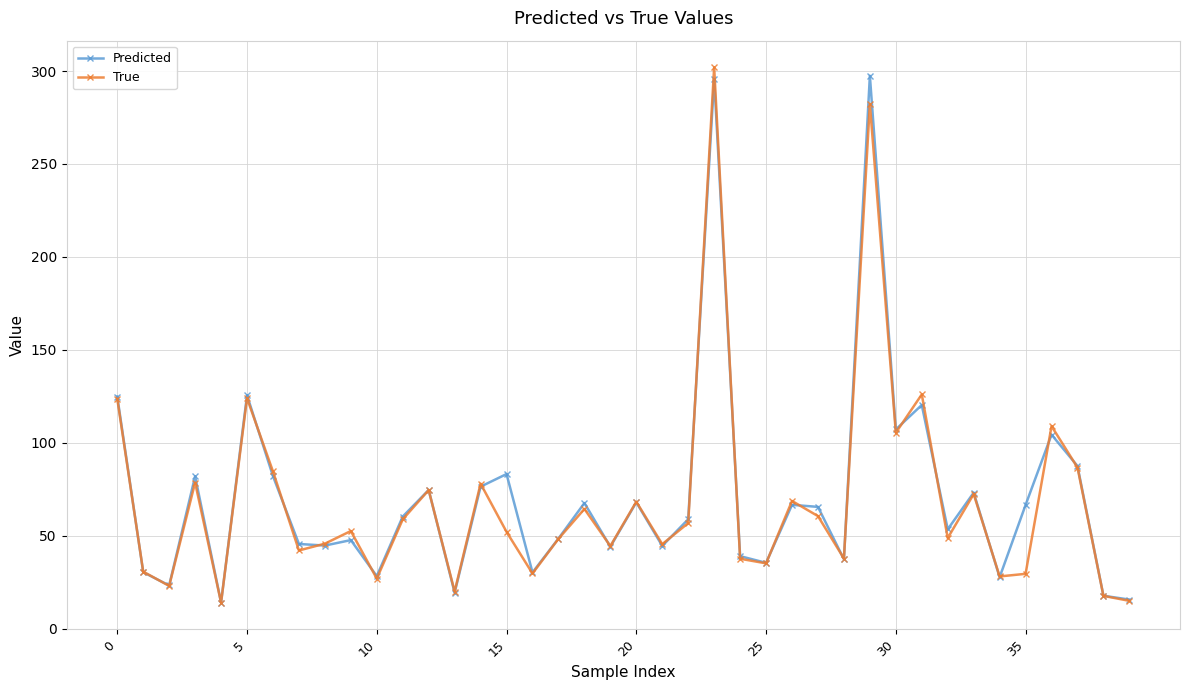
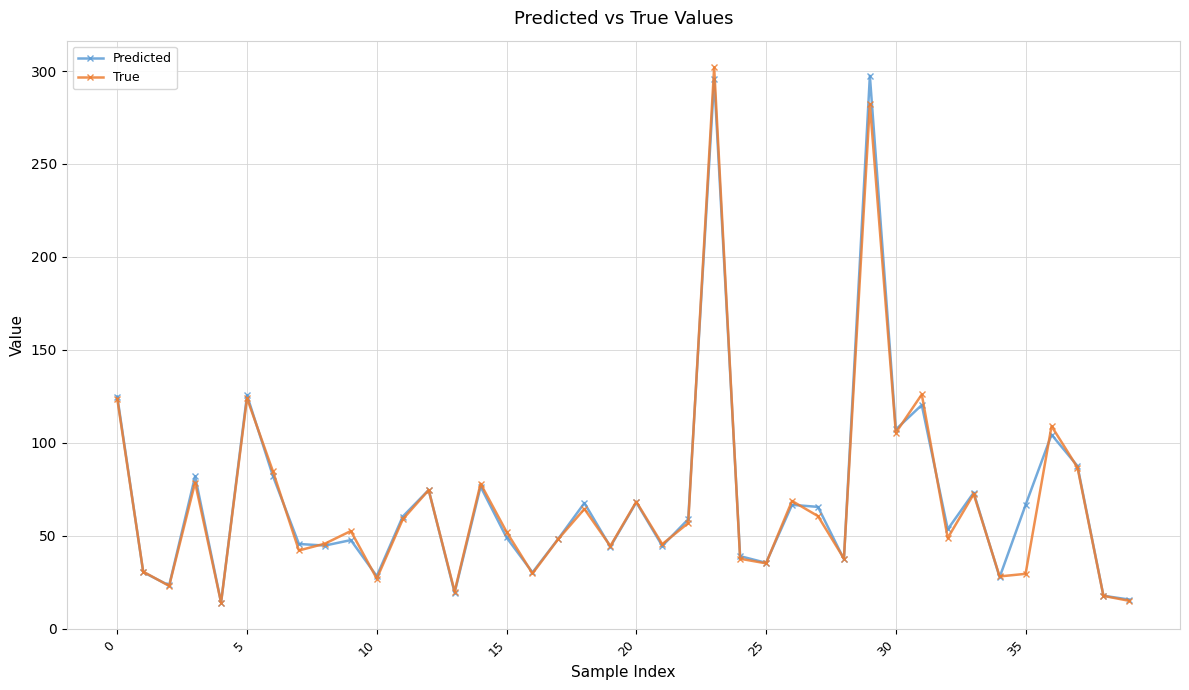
  {
    "Predicted": {
      "5": 126,
-     "15": 83,
+     "15": 49,
      "30": 107,
      "35": 67
    },
    "True": {
      "5": 124,
      "15": 52,
      "30": 105,
      "35": 30
    }
  }
